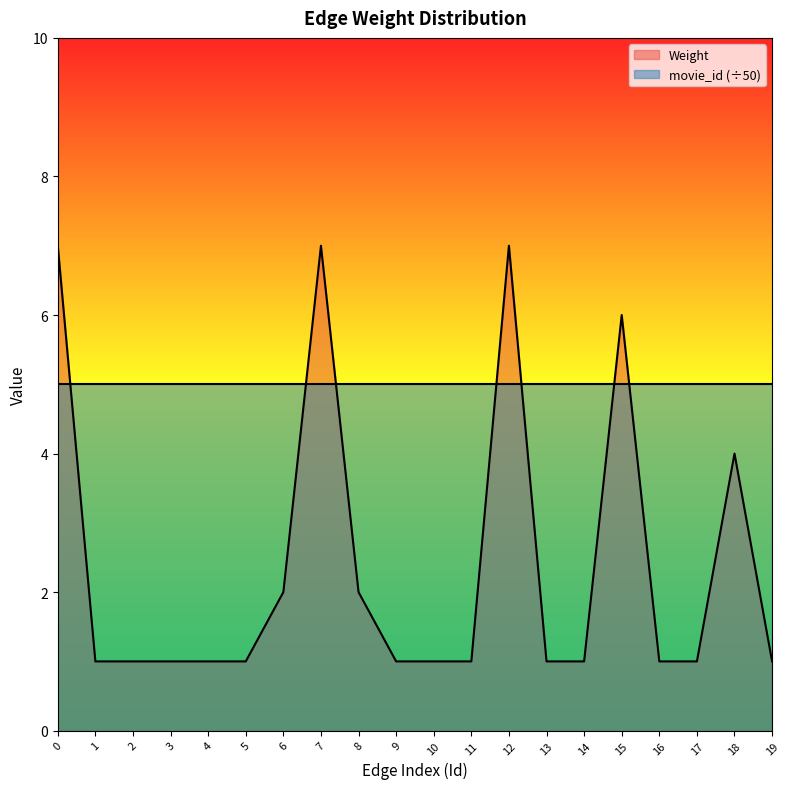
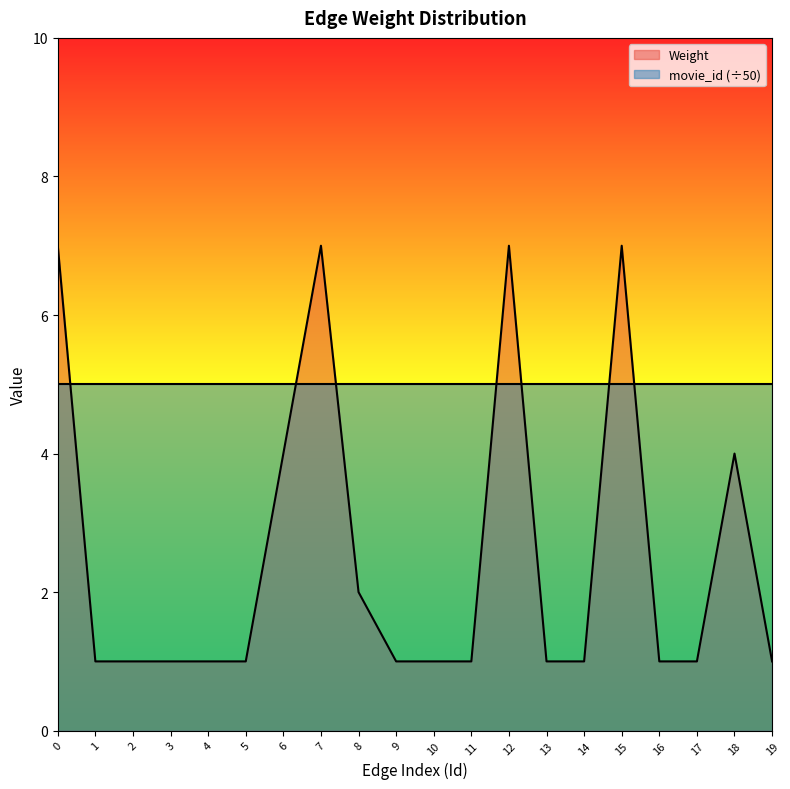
  {
    "Weight": {
      "0": 7,
      "1": 1,
      "2": 1,
      "3": 1,
      "4": 1,
      "5": 1,
-     "6": 2,
+     "6": 4,
      "7": 7,
      "8": 2,
      "9": 1,
      "10": 1,
      "11": 1,
      "12": 7,
      "13": 1,
      "14": 1,
-     "15": 6,
+     "15": 7,
      "16": 1,
      "17": 1,
      "18": 4,
      "19": 1
    },
    "movie_id (÷50)": {
      "0": 5,
      "1": 5,
      "2": 5,
      "3": 5,
      "4": 5,
      "5": 5,
      "6": 5,
      "7": 5,
      "8": 5,
      "9": 5,
      "10": 5,
      "11": 5,
      "12": 5,
      "13": 5,
      "14": 5,
      "15": 5,
      "16": 5,
      "17": 5,
      "18": 5,
      "19": 5
    }
  }
